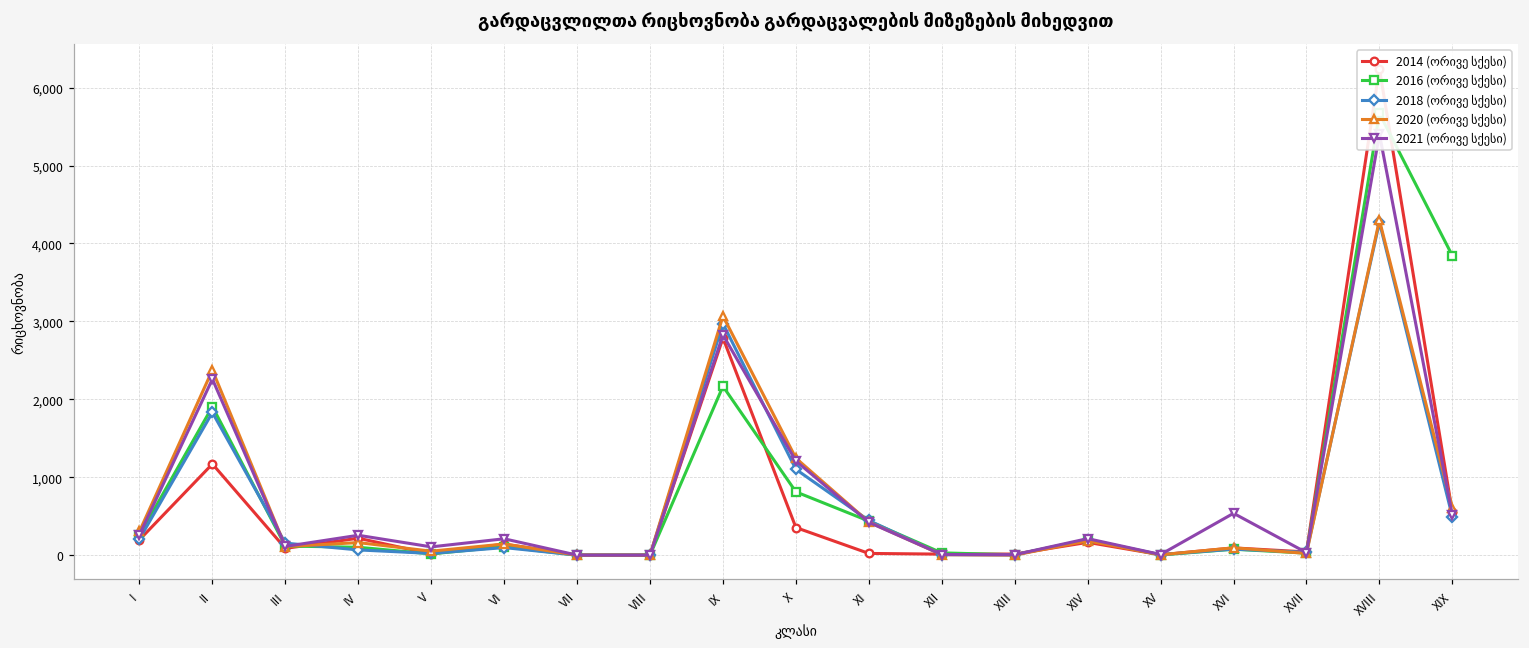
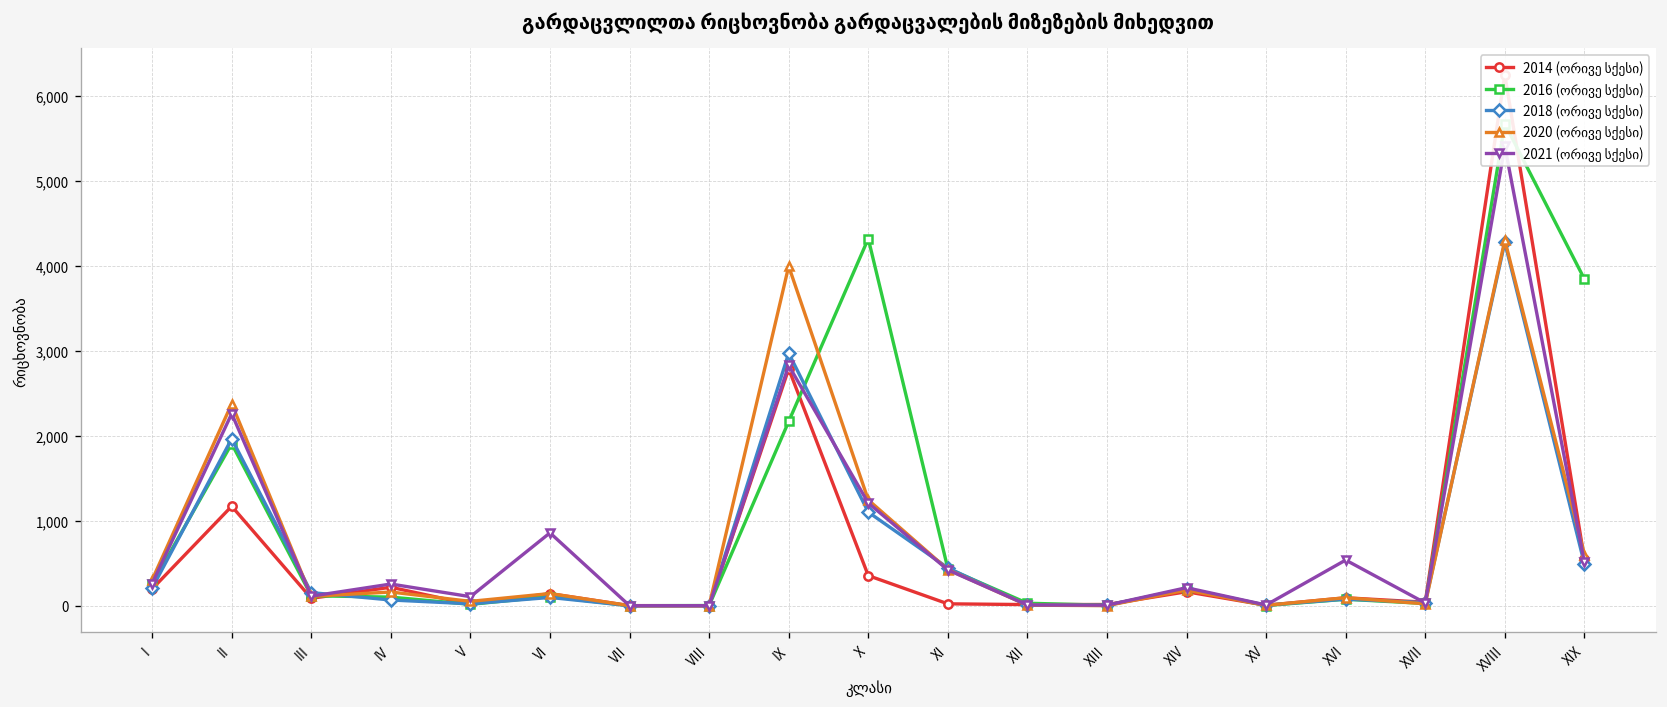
  {
    "2014 (ორივე სქესი)": {
      "II": "1,200",
      "IV": "200",
      "IX": "2,800",
      "X": "400",
      "XI": "0"
    },
    "2016 (ორივე სქესი)": {
      "II": "1,900",
      "IX": "2,200",
-     "X": "800",
+     "X": "4,300",
      "XIX": "3,800"
    },
    "2018 (ორივე სქესი)": {
-     "II": "1,800",
+     "II": "2,000",
      "III": "200",
      "IX": "3,000",
      "X": "1,100"
    },
    "2020 (ორივე სქესი)": {
      "I": "300",
      "II": "2,400",
      "IV": "200",
-     "IX": "3,100",
+     "IX": "4,000",
      "XIX": "600"
    },
    "2021 (ორივე სქესი)": {
      "II": "2,300",
      "IV": "300",
      "V": "100",
-     "VI": "200",
+     "VI": "900",
      "IX": "2,800",
      "XVI": "500"
    }
  }
